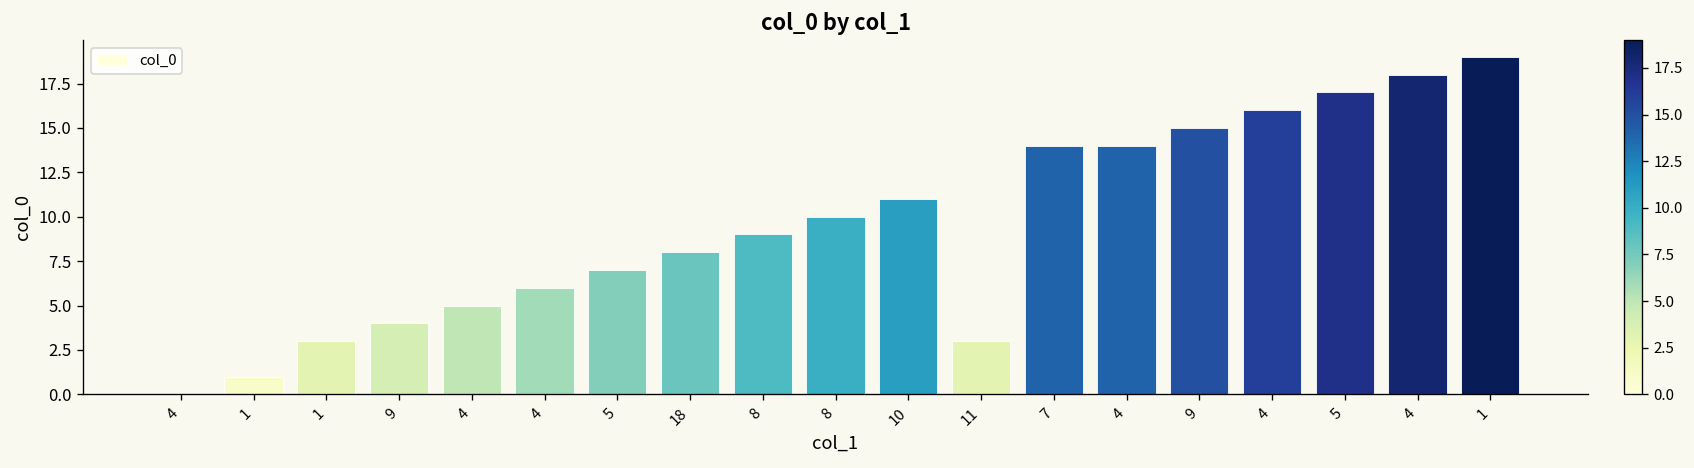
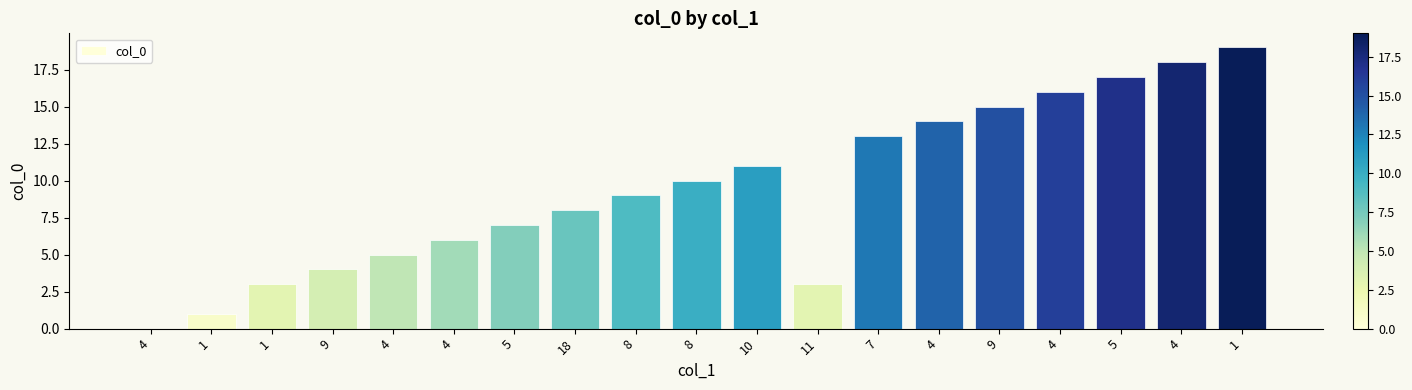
  {
    "18": 8,
    "10": 11,
    "11": 3,
-   "7": 14
+   "7": 13
  }
